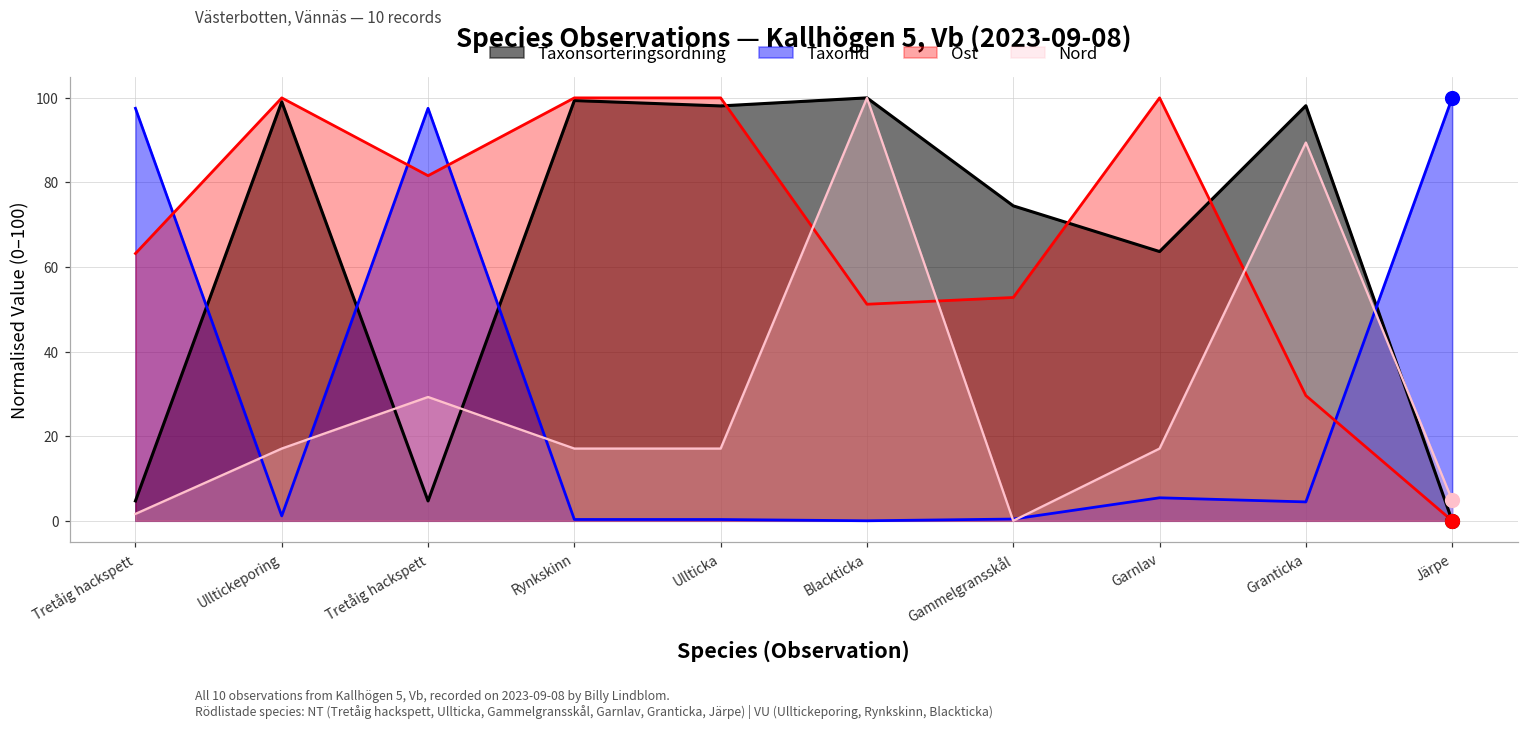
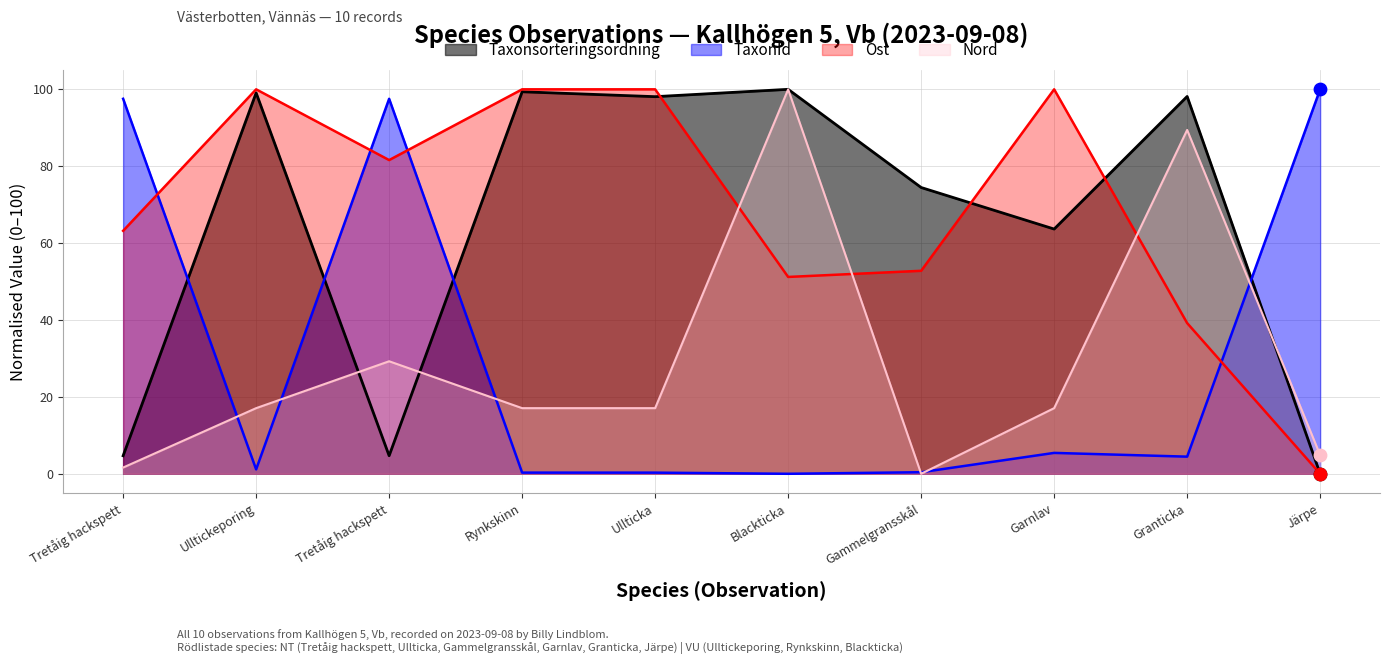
  {
    "Ost": {
      "Ulltickeporing": 100,
      "Ullticka": 100,
      "Blackticka": 51,
      "Gammelgransskål": 53,
      "Garnlav": 100,
-     "Granticka": 30
+     "Granticka": 39
    }
  }
